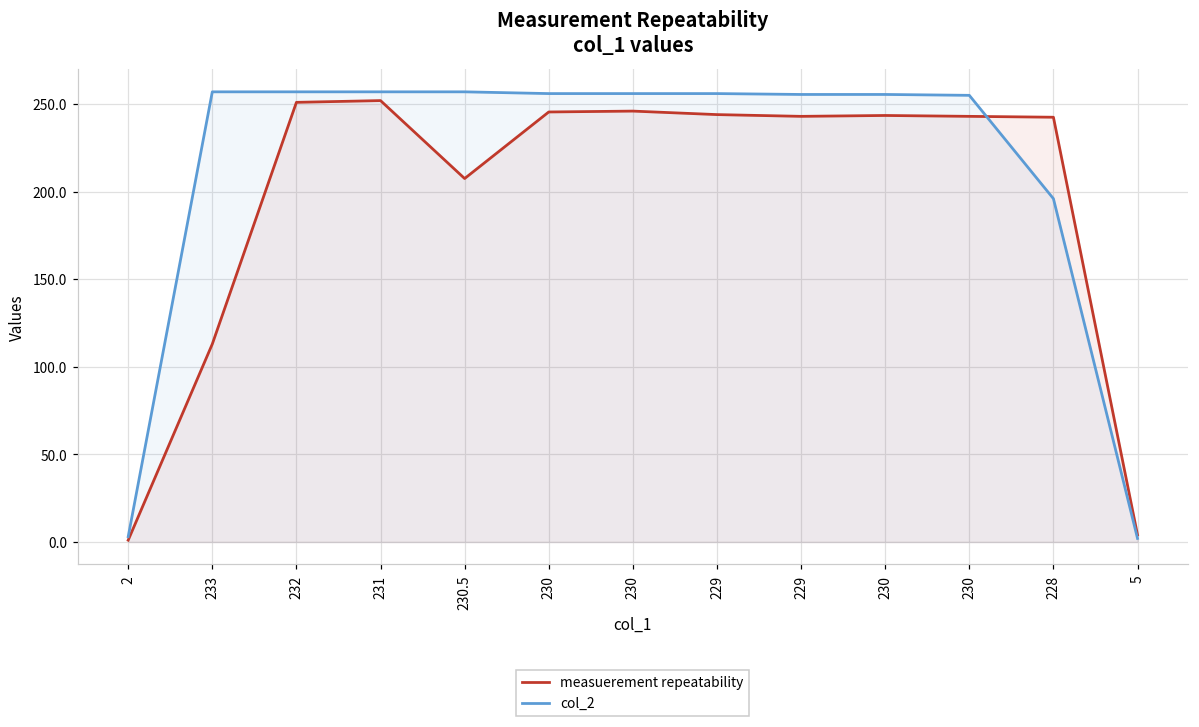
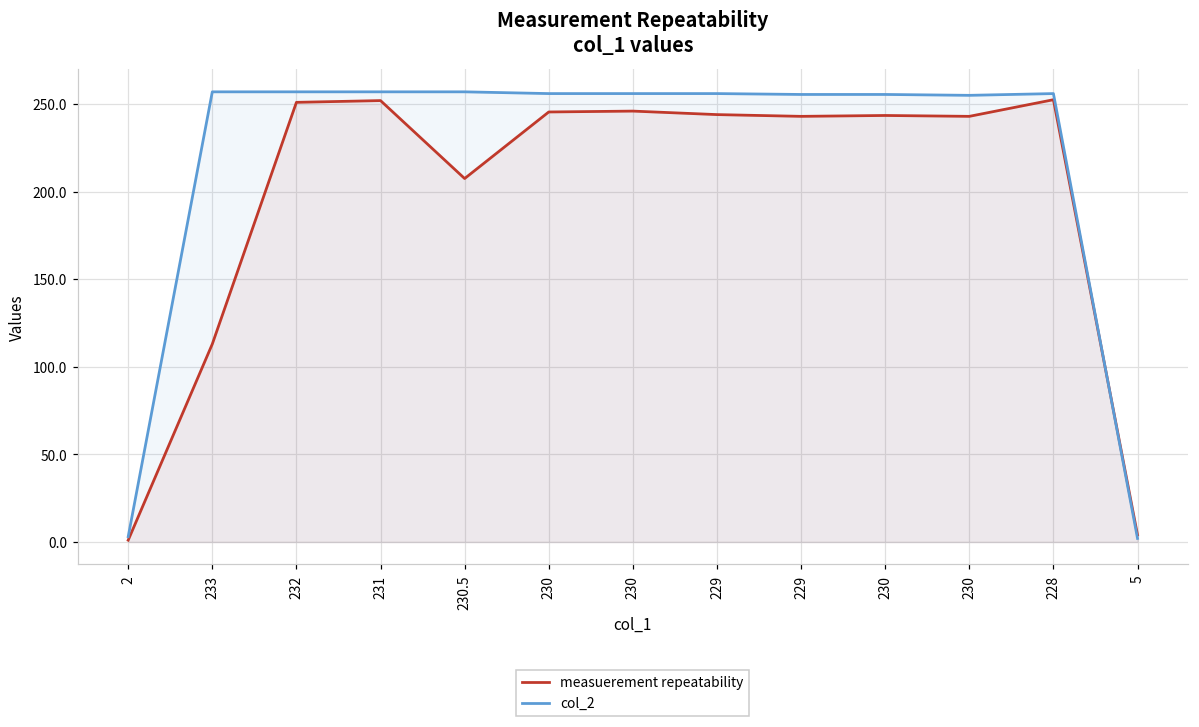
  {
    "measuerement repeatability": {
      "2": 1,
      "233": 113,
      "232": 251,
      "231": 252,
      "230.5": 208,
-     "228": 243,
+     "228": 253,
      "5": 4
    },
    "col_2": {
      "2": 3,
      "233": 257,
      "232": 257,
      "231": 257,
      "230.5": 257,
-     "228": 196,
+     "228": 256,
      "5": 2
    }
  }
